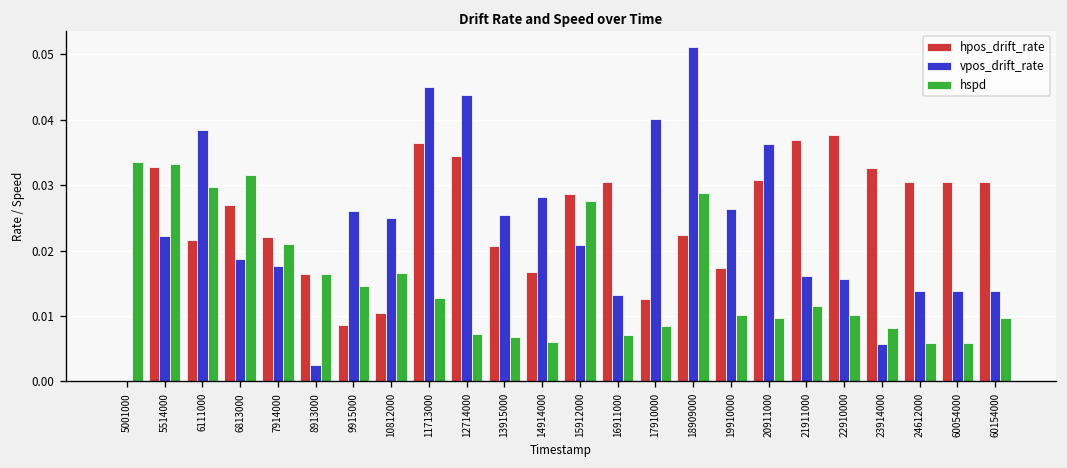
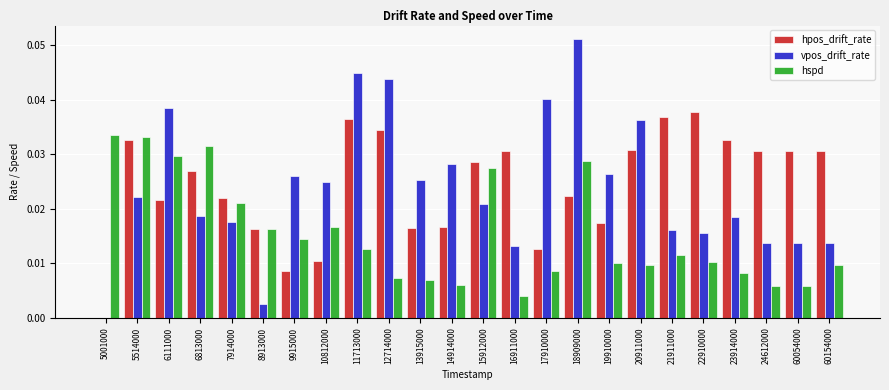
  {
    "hpos_drift_rate": {
      "5001000": 0.000,
      "5514000": 0.033,
      "6111000": 0.022,
      "6813000": 0.027,
      "7914000": 0.022,
      "8913000": 0.016,
      "9915000": 0.009,
      "10812000": 0.010,
      "11713000": 0.036,
      "12714000": 0.034,
-     "13915000": 0.021,
+     "13915000": 0.017,
      "14914000": 0.017,
      "15912000": 0.029,
      "16911000": 0.031,
      "17910000": 0.013,
      "18909000": 0.022,
      "19910000": 0.017,
      "20911000": 0.031,
      "21911000": 0.037,
      "22910000": 0.038,
      "23914000": 0.033,
      "24612000": 0.031,
      "60054000": 0.031,
      "60154000": 0.031
    },
    "vpos_drift_rate": {
      "5001000": 0.000,
      "5514000": 0.022,
      "6111000": 0.038,
      "6813000": 0.019,
      "7914000": 0.018,
      "8913000": 0.002,
      "9915000": 0.026,
      "10812000": 0.025,
      "11713000": 0.045,
      "12714000": 0.044,
      "13915000": 0.025,
      "14914000": 0.028,
      "15912000": 0.021,
      "16911000": 0.013,
      "17910000": 0.040,
      "18909000": 0.051,
      "19910000": 0.026,
      "20911000": 0.036,
      "21911000": 0.016,
      "22910000": 0.016,
-     "23914000": 0.006,
+     "23914000": 0.018,
      "24612000": 0.014,
      "60054000": 0.014,
      "60154000": 0.014
    },
    "hspd": {
      "5001000": 0.034,
      "5514000": 0.033,
      "6111000": 0.030,
      "6813000": 0.031,
      "7914000": 0.021,
      "8913000": 0.016,
      "9915000": 0.015,
      "10812000": 0.017,
      "11713000": 0.013,
      "12714000": 0.007,
      "13915000": 0.007,
      "14914000": 0.006,
      "15912000": 0.027,
-     "16911000": 0.007,
+     "16911000": 0.004,
      "17910000": 0.009,
      "18909000": 0.029,
      "19910000": 0.010,
      "20911000": 0.010,
      "21911000": 0.012,
      "22910000": 0.010,
      "23914000": 0.008,
      "24612000": 0.006,
      "60054000": 0.006,
      "60154000": 0.010
    }
  }
